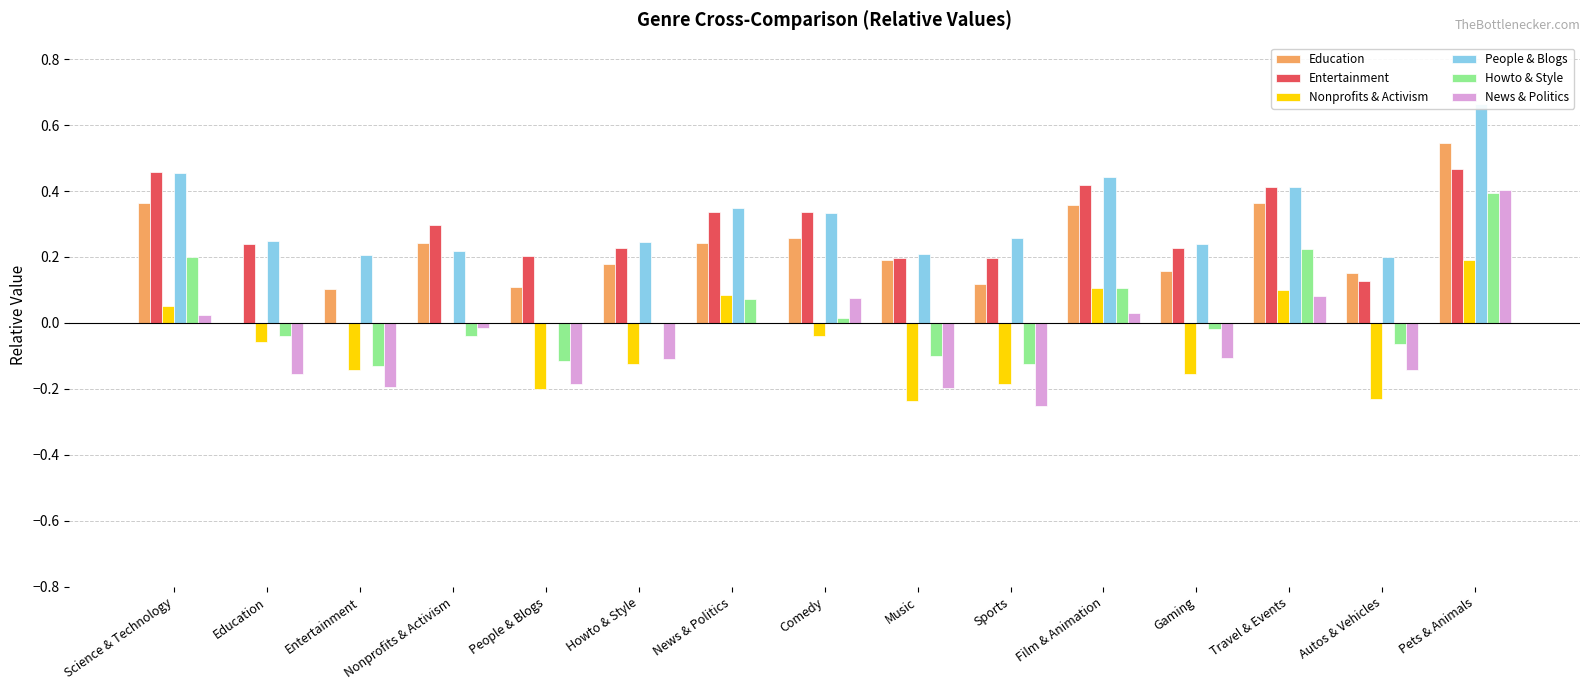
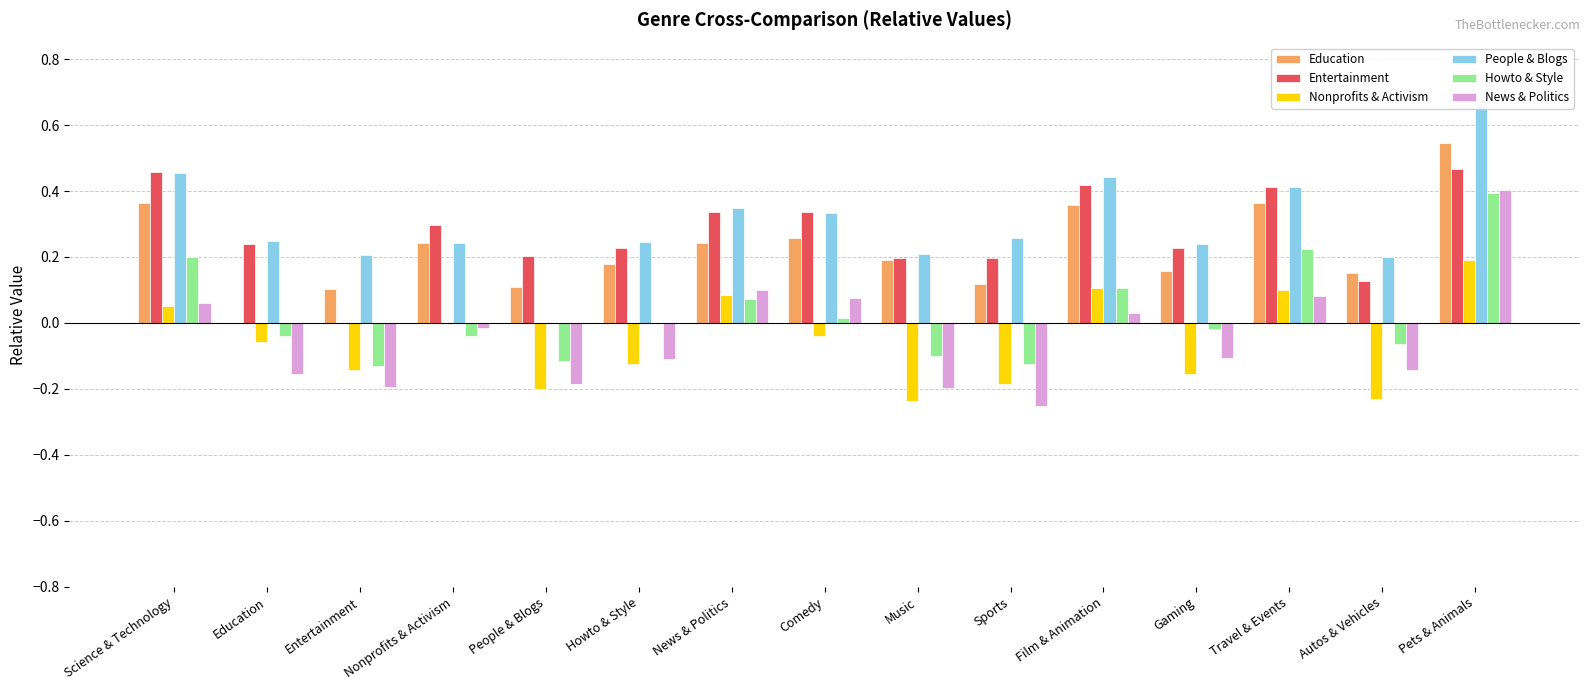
  {
    "Education": {
      "Science & Technology": 0.36,
      "Education": 0.00,
      "Entertainment": 0.10,
      "Nonprofits & Activism": 0.24,
      "People & Blogs": 0.11,
      "Howto & Style": 0.18,
      "News & Politics": 0.24,
      "Comedy": 0.26,
      "Music": 0.19,
      "Sports": 0.12,
      "Film & Animation": 0.36,
      "Gaming": 0.16,
      "Travel & Events": 0.37,
      "Autos & Vehicles": 0.15,
      "Pets & Animals": 0.55
    },
    "Entertainment": {
      "Science & Technology": 0.46,
      "Education": 0.24,
      "Entertainment": 0.00,
      "Nonprofits & Activism": 0.30,
      "People & Blogs": 0.20,
      "Howto & Style": 0.23,
      "News & Politics": 0.34,
      "Comedy": 0.34,
      "Music": 0.20,
      "Sports": 0.20,
      "Film & Animation": 0.42,
      "Gaming": 0.23,
      "Travel & Events": 0.41,
      "Autos & Vehicles": 0.13,
      "Pets & Animals": 0.47
    },
    "Nonprofits & Activism": {
      "Science & Technology": 0.05,
      "Education": -0.06,
      "Entertainment": -0.14,
      "Nonprofits & Activism": 0.00,
      "People & Blogs": -0.20,
      "Howto & Style": -0.12,
      "News & Politics": 0.08,
      "Comedy": -0.04,
      "Music": -0.24,
      "Sports": -0.18,
      "Film & Animation": 0.11,
      "Gaming": -0.16,
      "Travel & Events": 0.10,
      "Autos & Vehicles": -0.23,
      "Pets & Animals": 0.19
    },
    "People & Blogs": {
      "Science & Technology": 0.46,
      "Education": 0.25,
      "Entertainment": 0.21,
-     "Nonprofits & Activism": 0.22,
+     "Nonprofits & Activism": 0.24,
      "People & Blogs": 0.00,
      "Howto & Style": 0.24,
      "News & Politics": 0.35,
      "Comedy": 0.33,
      "Music": 0.21,
      "Sports": 0.26,
      "Film & Animation": 0.44,
      "Gaming": 0.24,
      "Travel & Events": 0.41,
      "Autos & Vehicles": 0.20
    },
    "Howto & Style": {
      "Science & Technology": 0.20,
      "Education": -0.04,
      "Entertainment": -0.13,
      "Nonprofits & Activism": -0.04,
      "People & Blogs": -0.12,
      "Howto & Style": 0.00,
      "News & Politics": 0.07,
      "Comedy": 0.01,
      "Music": -0.10,
      "Sports": -0.13,
      "Film & Animation": 0.11,
      "Gaming": -0.02,
      "Travel & Events": 0.22,
      "Autos & Vehicles": -0.06,
      "Pets & Animals": 0.39
    },
    "News & Politics": {
-     "Science & Technology": 0.02,
+     "Science & Technology": 0.06,
      "Education": -0.16,
      "Entertainment": -0.19,
      "Nonprofits & Activism": -0.01,
      "People & Blogs": -0.18,
      "Howto & Style": -0.11,
-     "News & Politics": 0.0,
+     "News & Politics": 0.1,
      "Comedy": 0.07,
      "Music": -0.20,
      "Sports": -0.25,
      "Film & Animation": 0.03,
      "Gaming": -0.11,
      "Travel & Events": 0.08,
      "Autos & Vehicles": -0.14,
      "Pets & Animals": 0.40
    }
  }
